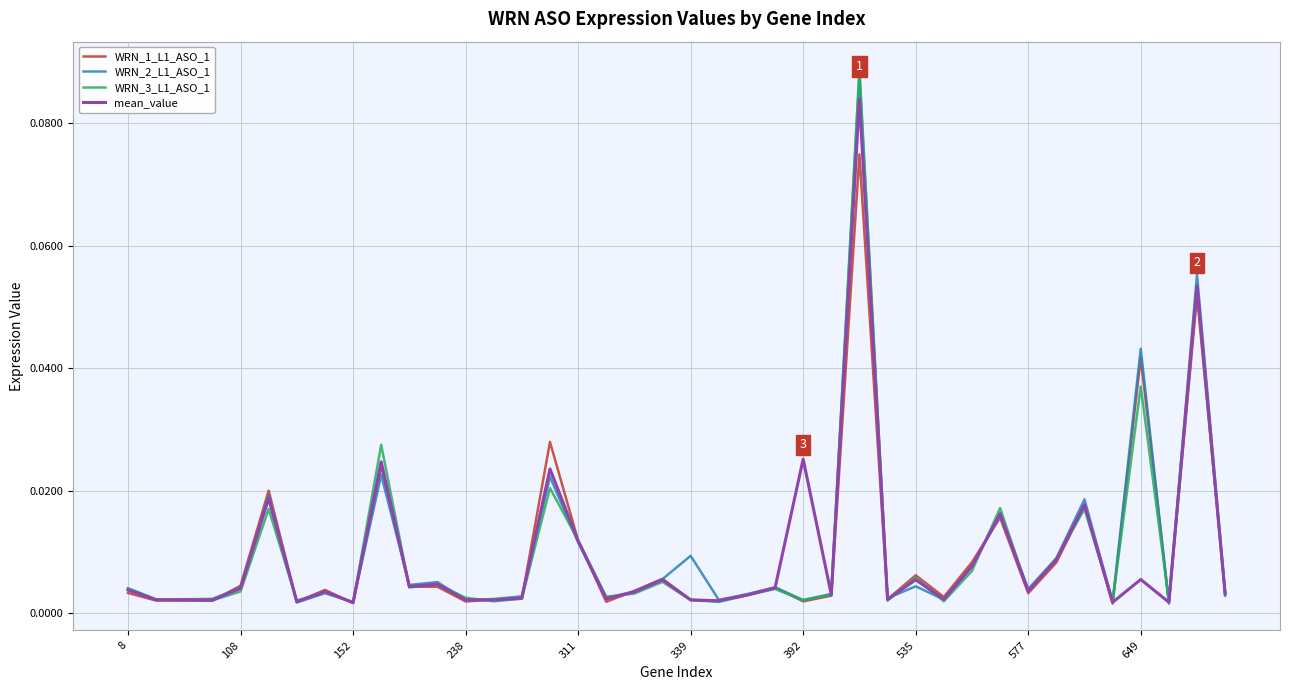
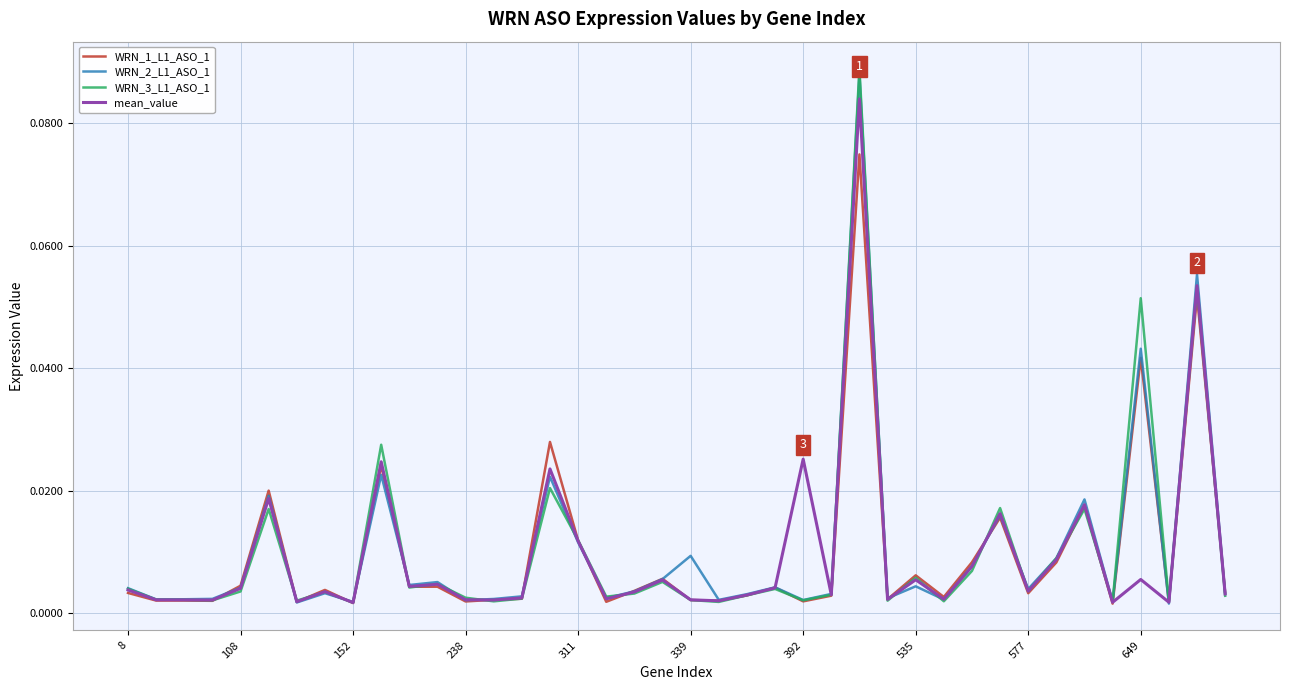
  {
    "WRN_1_L1_ASO_1": {
      "8": 0.003,
      "649": 0.042
    },
    "WRN_2_L1_ASO_1": {
      "339": 0.009,
      "535": 0.004,
      "649": 0.043
    },
    "WRN_3_L1_ASO_1": {
      "108": 0.004,
-     "649": 0.037
+     "649": 0.051
    },
    "mean_value": {
      "649": 0.005
    }
  }
